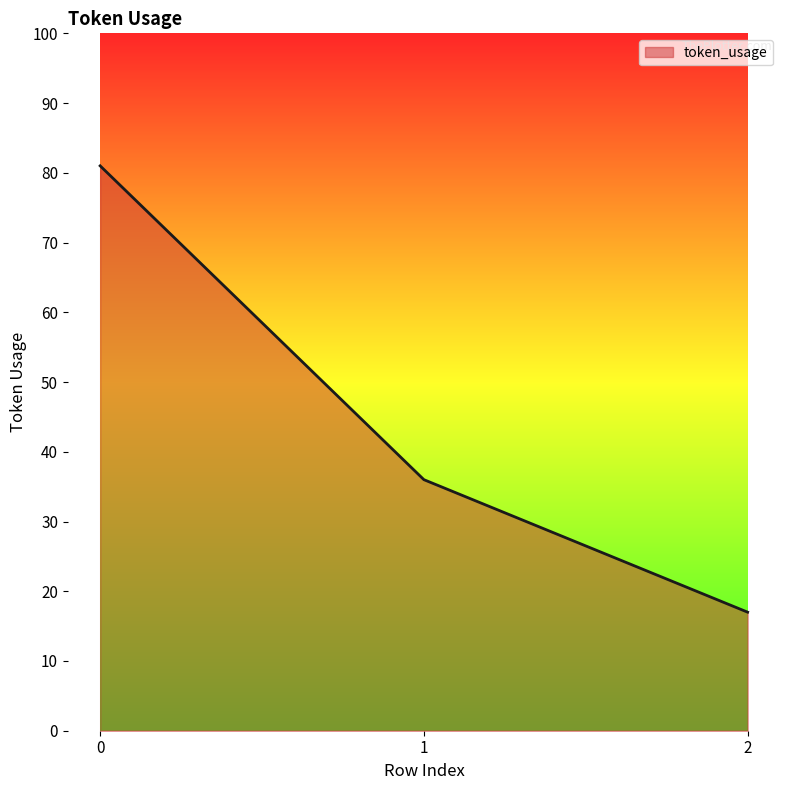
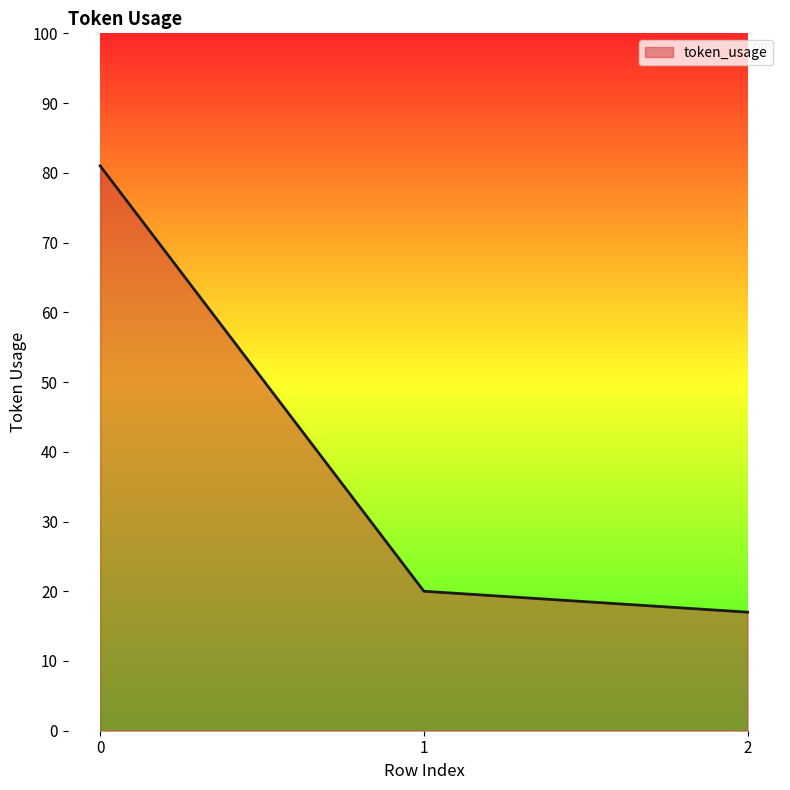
  {
    "0": 81,
-   "1": 36,
+   "1": 20,
    "2": 17
  }
